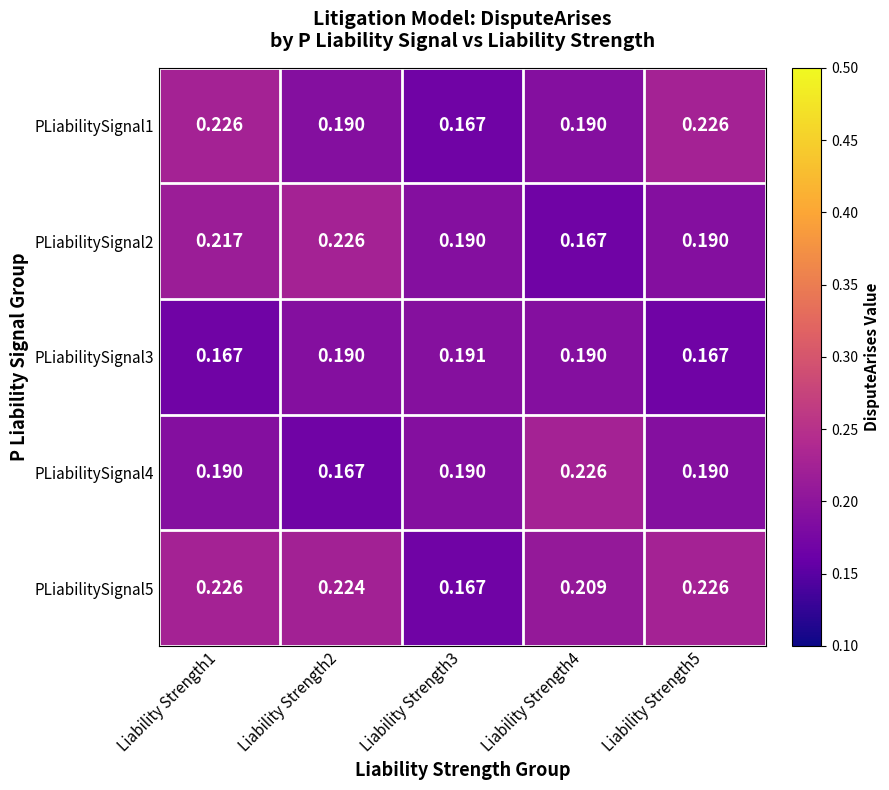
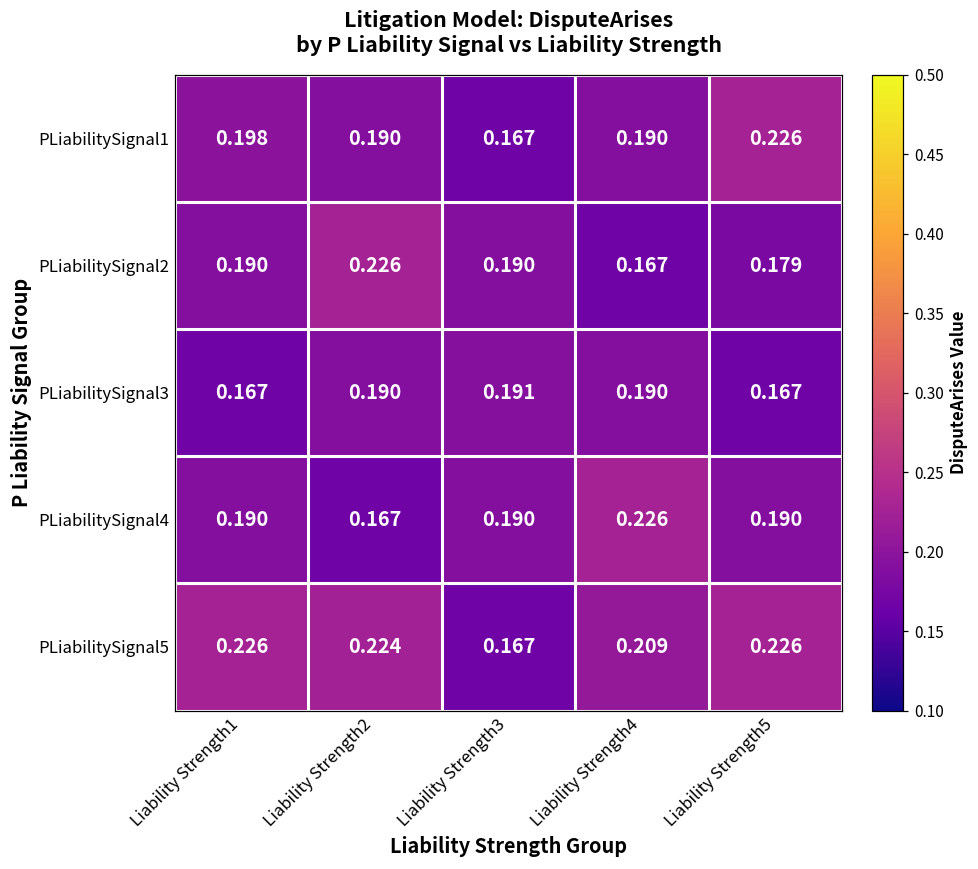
  {
    "PLiabilitySignal1": {
-     "Liability Strength1": 0.226,
+     "Liability Strength1": 0.198,
      "Liability Strength2": 0.190,
      "Liability Strength3": 0.167,
      "Liability Strength4": 0.190,
      "Liability Strength5": 0.226
    },
    "PLiabilitySignal2": {
-     "Liability Strength1": 0.217,
+     "Liability Strength1": 0.190,
      "Liability Strength2": 0.226,
      "Liability Strength3": 0.190,
      "Liability Strength4": 0.167,
-     "Liability Strength5": 0.190
+     "Liability Strength5": 0.179
    },
    "PLiabilitySignal3": {
      "Liability Strength1": 0.167,
      "Liability Strength2": 0.190,
      "Liability Strength3": 0.191,
      "Liability Strength4": 0.190,
      "Liability Strength5": 0.167
    },
    "PLiabilitySignal4": {
      "Liability Strength1": 0.190,
      "Liability Strength2": 0.167,
      "Liability Strength3": 0.190,
      "Liability Strength4": 0.226,
      "Liability Strength5": 0.190
    },
    "PLiabilitySignal5": {
      "Liability Strength1": 0.226,
      "Liability Strength2": 0.224,
      "Liability Strength3": 0.167,
      "Liability Strength4": 0.209,
      "Liability Strength5": 0.226
    }
  }
